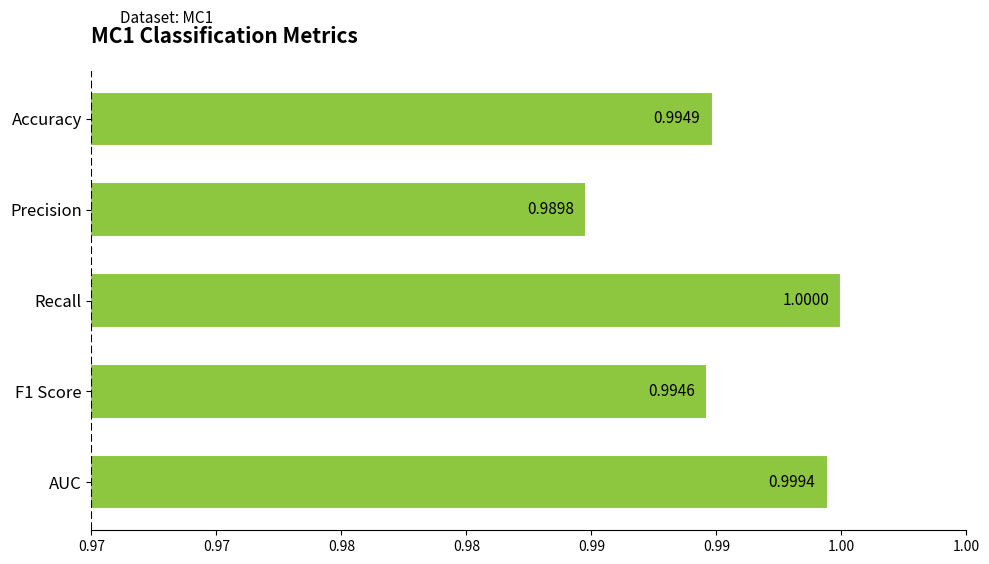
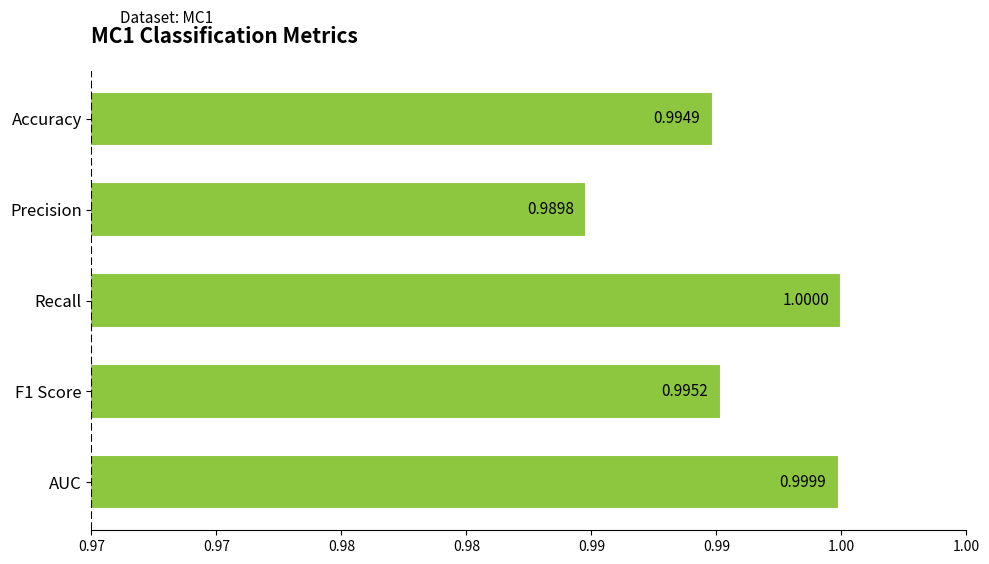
  {
    "Accuracy": 0.9949,
    "Precision": 0.9898,
    "Recall": 1.0000,
-   "F1 Score": 0.9946,
-   "AUC": 0.9994
+   "F1 Score": 0.9952,
+   "AUC": 0.9999
  }
